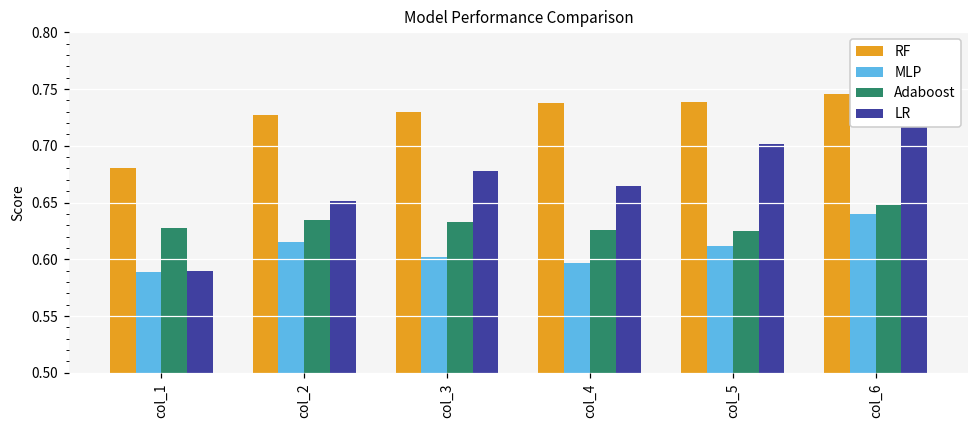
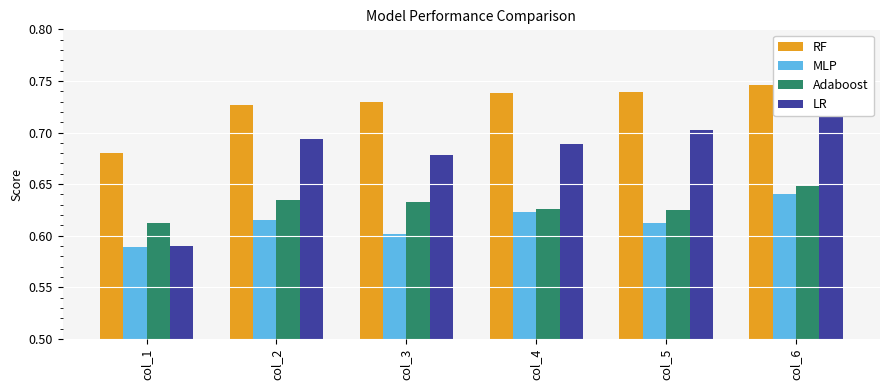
  {
    "RF": {
      "col_1": 0.680,
      "col_2": 0.727,
      "col_3": 0.730,
      "col_4": 0.738,
      "col_5": 0.739,
      "col_6": 0.746
    },
    "MLP": {
      "col_1": 0.589,
      "col_2": 0.615,
      "col_3": 0.602,
-     "col_4": 0.597,
+     "col_4": 0.623,
      "col_5": 0.612,
      "col_6": 0.640
    },
    "Adaboost": {
-     "col_1": 0.628,
+     "col_1": 0.612,
      "col_2": 0.635,
      "col_3": 0.633,
      "col_4": 0.626,
      "col_5": 0.625,
      "col_6": 0.648
    },
    "LR": {
      "col_1": 0.590,
-     "col_2": 0.651,
+     "col_2": 0.694,
      "col_3": 0.678,
-     "col_4": 0.665,
+     "col_4": 0.689,
      "col_5": 0.702
    }
  }
